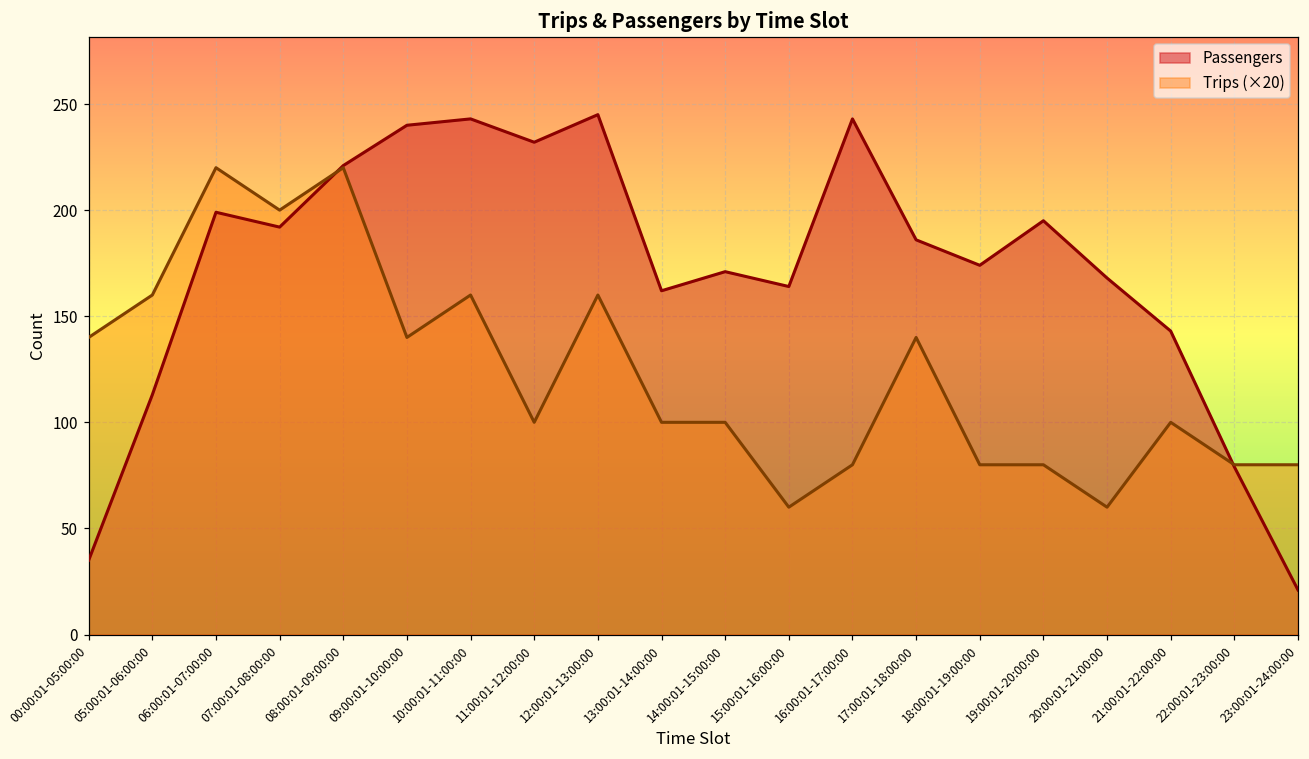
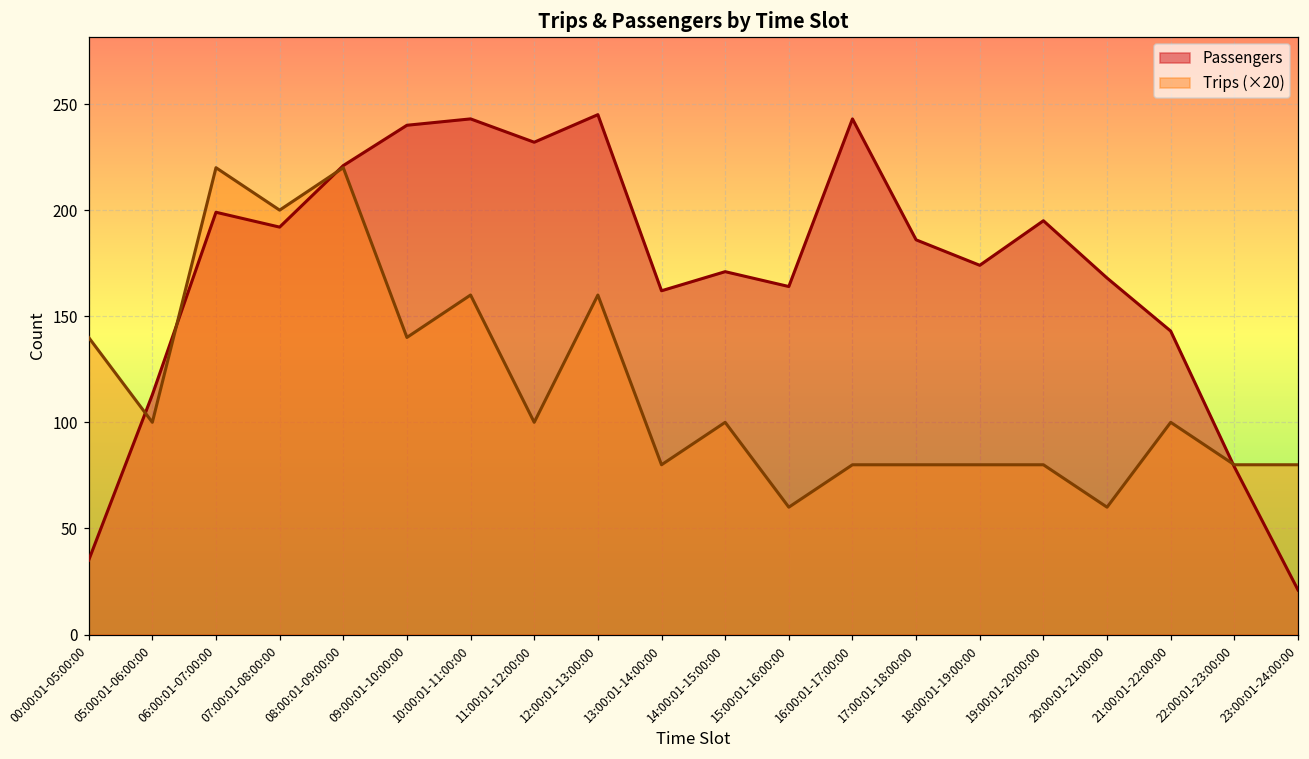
  {
    "Passengers": {
      "00:00:01-05:00:00": 35,
      "05:00:01-06:00:00": 113,
      "06:00:01-07:00:00": 199,
      "07:00:01-08:00:00": 192,
      "09:00:01-10:00:00": 240,
      "10:00:01-11:00:00": 243,
      "11:00:01-12:00:00": 232,
      "12:00:01-13:00:00": 245,
      "13:00:01-14:00:00": 162,
      "14:00:01-15:00:00": 171,
      "15:00:01-16:00:00": 164,
      "16:00:01-17:00:00": 243,
      "17:00:01-18:00:00": 186,
      "18:00:01-19:00:00": 174,
      "19:00:01-20:00:00": 195,
      "20:00:01-21:00:00": 168,
      "21:00:01-22:00:00": 143,
      "23:00:01-24:00:00": 21
    },
    "Trips (×20)": {
      "00:00:01-05:00:00": 140,
-     "05:00:01-06:00:00": 160,
+     "05:00:01-06:00:00": 100,
      "06:00:01-07:00:00": 220,
      "07:00:01-08:00:00": 200,
      "09:00:01-10:00:00": 140,
      "10:00:01-11:00:00": 160,
      "11:00:01-12:00:00": 100,
      "12:00:01-13:00:00": 160,
-     "13:00:01-14:00:00": 100,
+     "13:00:01-14:00:00": 80,
      "14:00:01-15:00:00": 100,
      "15:00:01-16:00:00": 60,
      "16:00:01-17:00:00": 80,
-     "17:00:01-18:00:00": 140,
+     "17:00:01-18:00:00": 80,
      "18:00:01-19:00:00": 80,
      "19:00:01-20:00:00": 80,
      "20:00:01-21:00:00": 60,
      "21:00:01-22:00:00": 100,
      "23:00:01-24:00:00": 80
    }
  }
